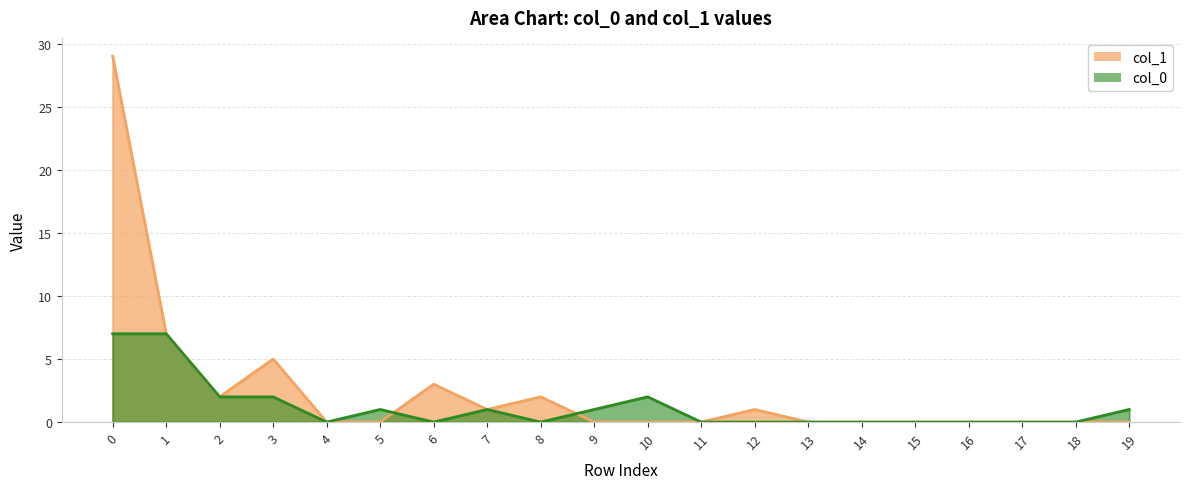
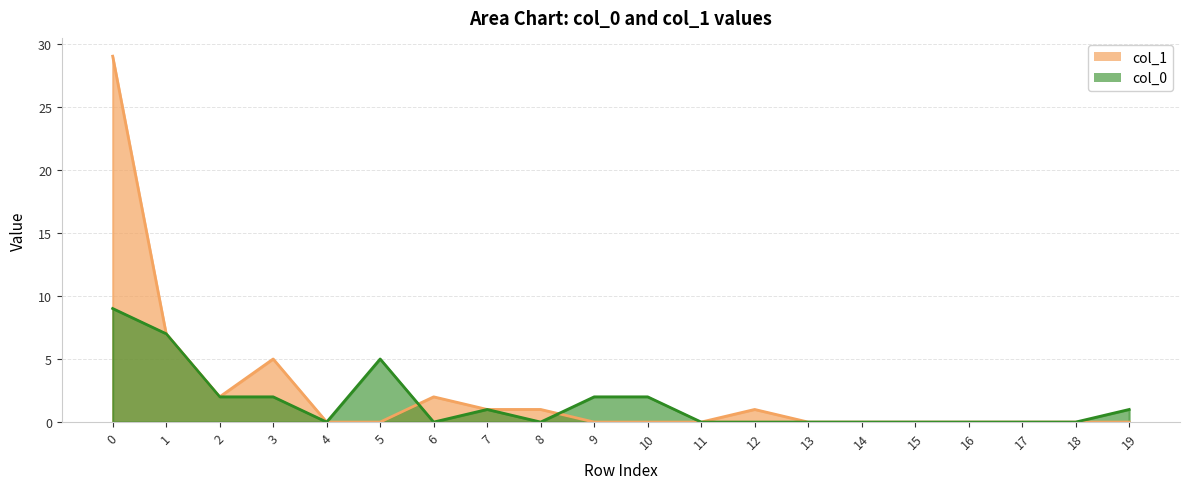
  {
    "col_1": {
      "0": 29,
      "3": 5,
      "5": 0,
-     "6": 3,
-     "8": 2,
+     "6": 2,
+     "8": 1,
      "9": 0,
      "10": 0,
      "12": 1,
      "19": 0
    },
    "col_0": {
-     "0": 7,
+     "0": 9,
      "3": 2,
-     "5": 1,
+     "5": 5,
      "6": 0,
      "8": 0,
-     "9": 1,
+     "9": 2,
      "10": 2,
      "12": 0,
      "19": 1
    }
  }
